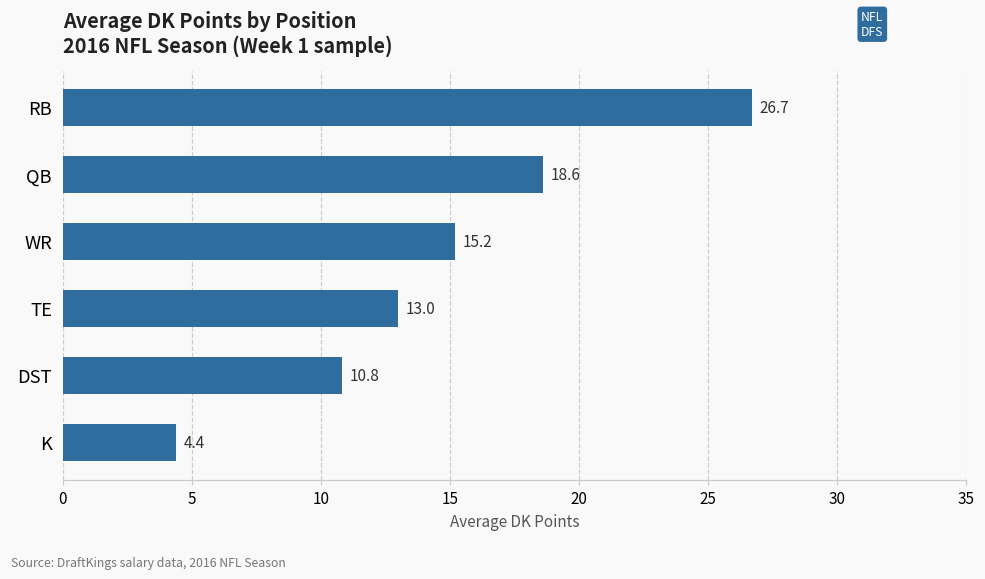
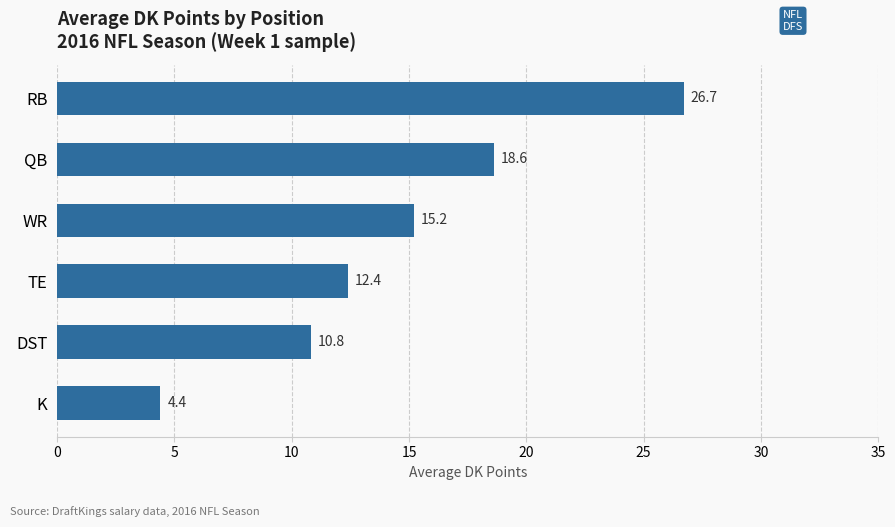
  {
    "RB": 26.7,
    "QB": 18.6,
    "WR": 15.2,
-   "TE": 13.0,
+   "TE": 12.4,
    "DST": 10.8,
    "K": 4.4
  }
